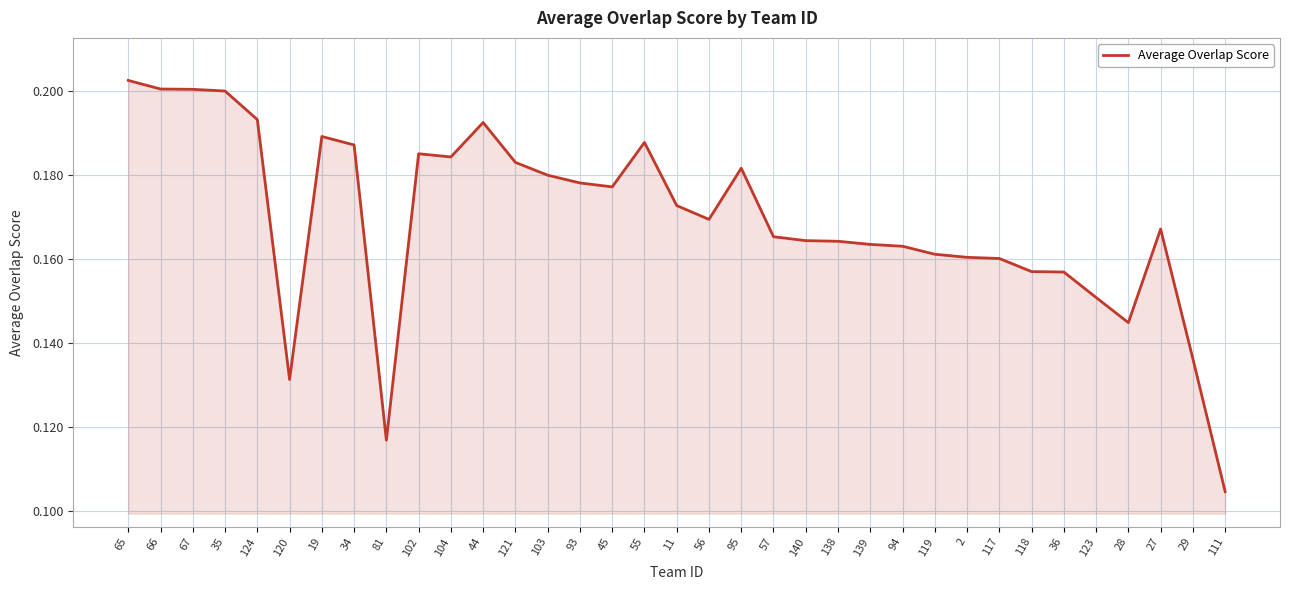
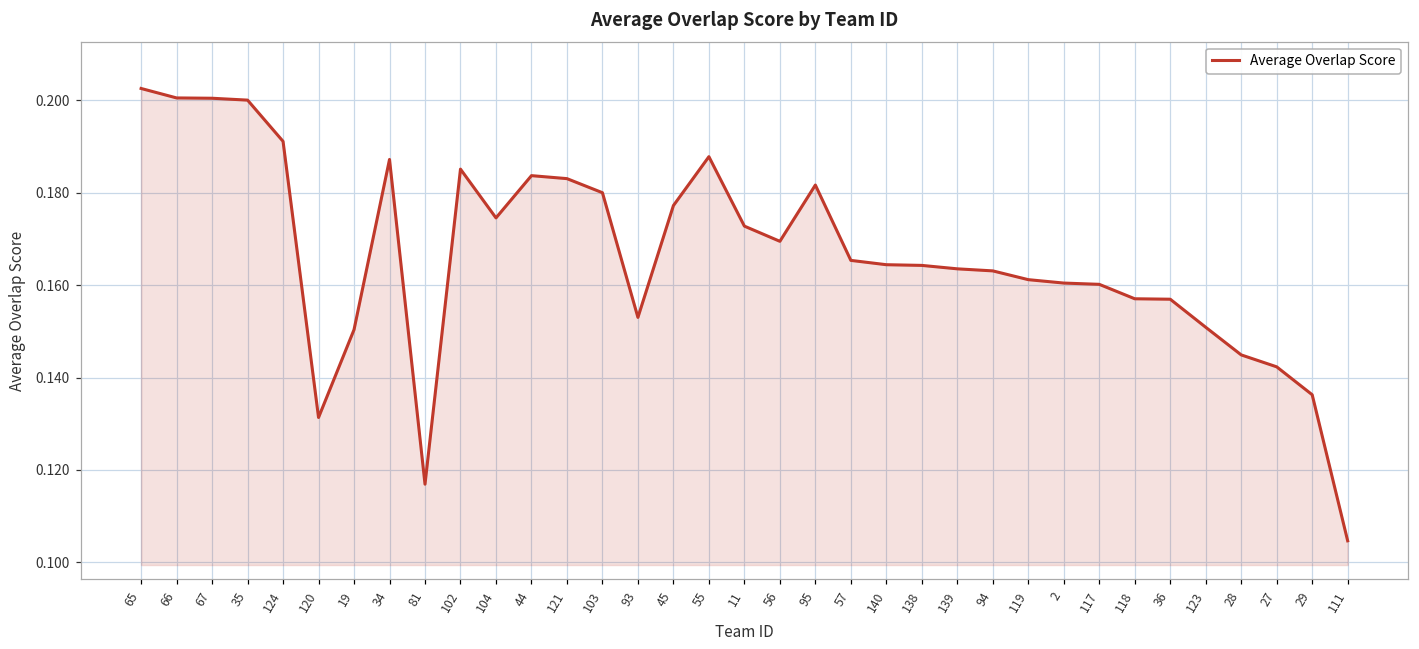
  {
    "65": 0.203,
    "66": 0.201,
    "67": 0.200,
    "35": 0.200,
-   "124": 0.193,
+   "124": 0.191,
    "120": 0.131,
-   "19": 0.189,
+   "19": 0.150,
    "34": 0.187,
    "81": 0.117,
    "102": 0.185,
-   "104": 0.184,
-   "44": 0.193,
+   "104": 0.175,
+   "44": 0.184,
    "121": 0.183,
    "103": 0.180,
-   "93": 0.178,
+   "93": 0.153,
    "45": 0.177,
    "55": 0.188,
    "11": 0.173,
    "56": 0.169,
    "95": 0.182,
    "57": 0.165,
    "140": 0.164,
    "138": 0.164,
    "139": 0.164,
    "94": 0.163,
    "119": 0.161,
    "2": 0.160,
    "117": 0.160,
    "118": 0.157,
    "36": 0.157,
    "123": 0.151,
    "28": 0.145,
-   "27": 0.167,
+   "27": 0.142,
    "29": 0.136,
    "111": 0.105
  }
